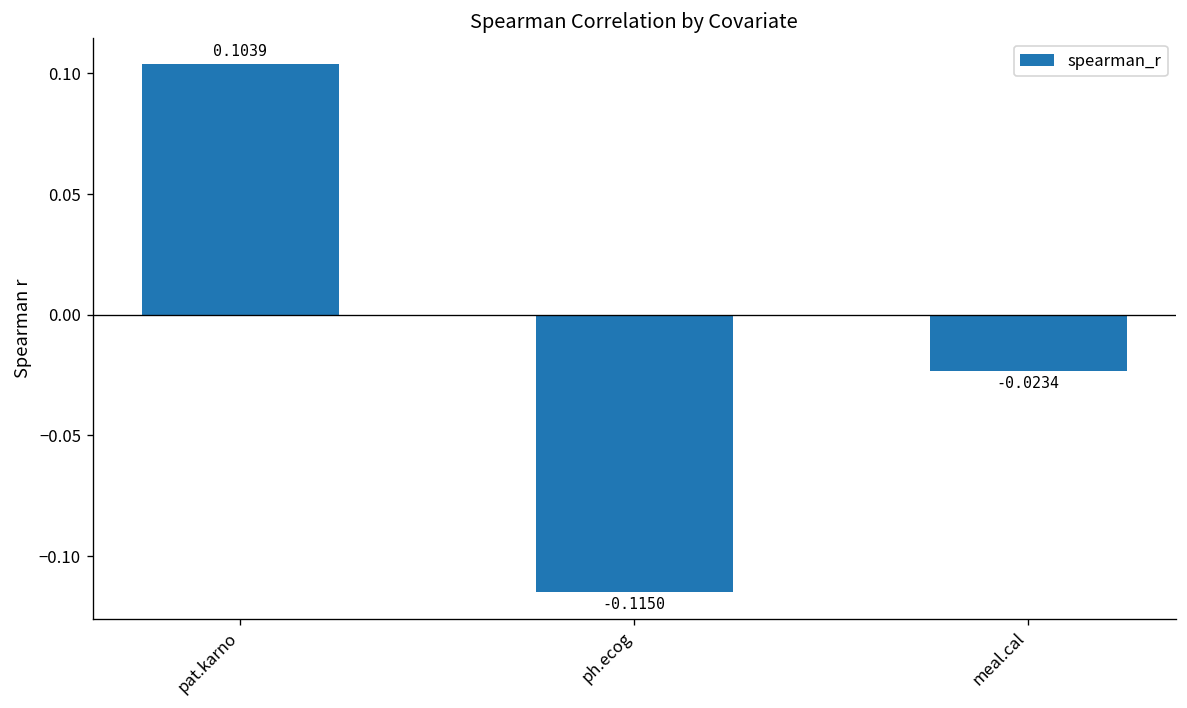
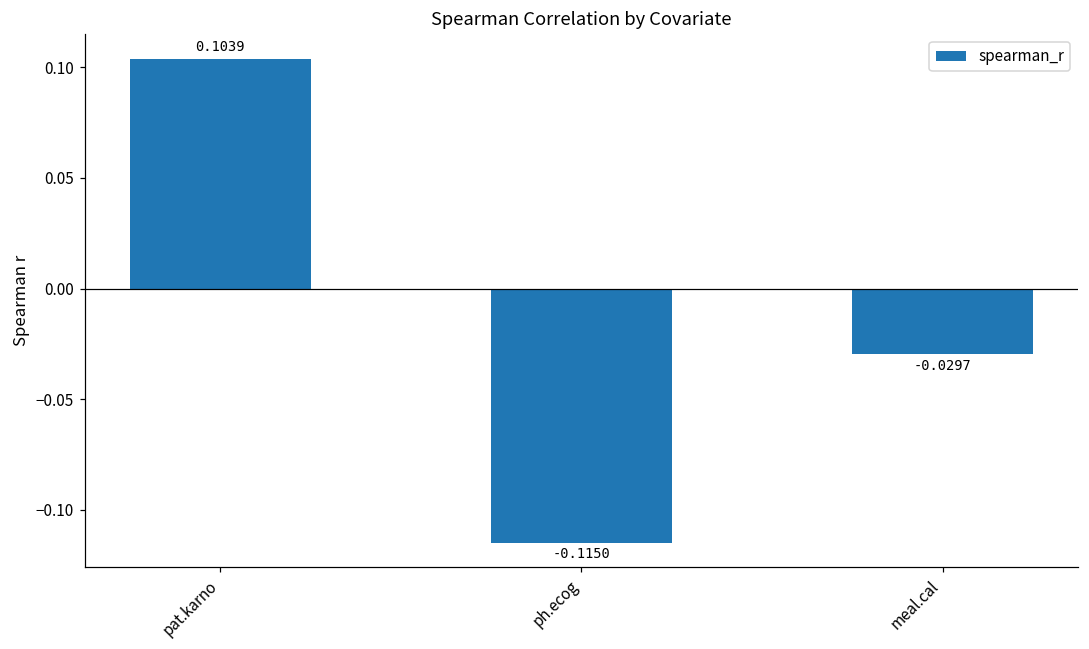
  {
    "pat.karno": 0.1039,
    "ph.ecog": -0.1150,
-   "meal.cal": -0.0234
+   "meal.cal": -0.0297
  }
